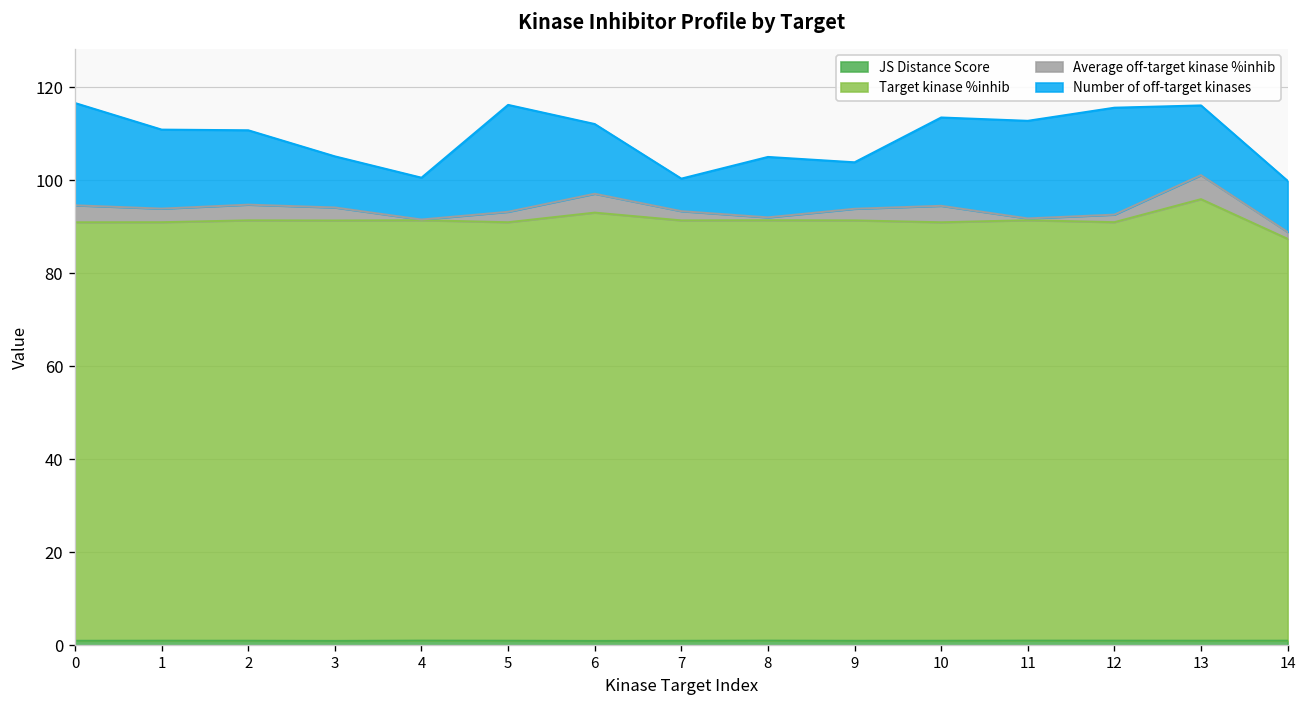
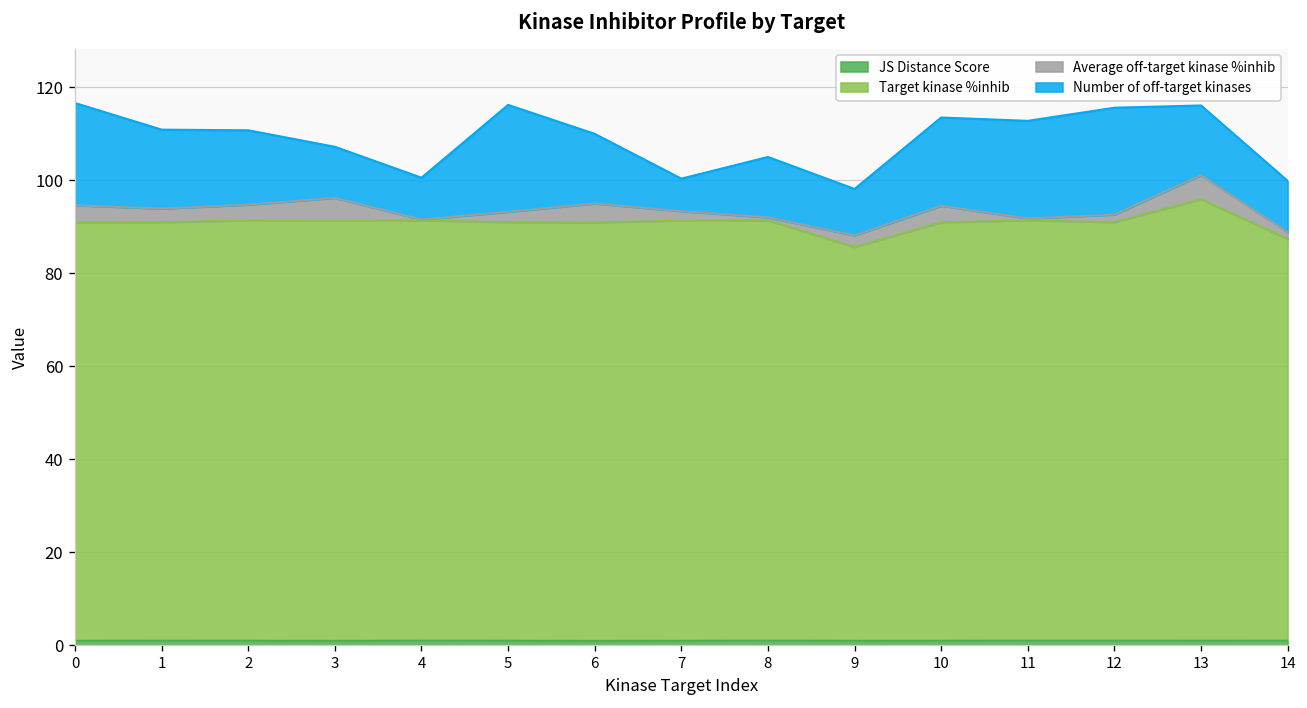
  {
    "JS Distance Score": {
      "0": 1,
      "1": 1,
      "2": 1,
      "3": 1,
      "4": 1,
      "5": 1,
      "6": 1,
      "7": 1,
      "8": 1,
      "9": 1,
      "10": 1,
      "11": 1,
      "12": 1,
      "13": 1,
      "14": 1
    },
    "Target kinase %inhib": {
      "0": 90,
      "1": 90,
      "2": 90,
      "3": 90,
      "5": 90,
-     "6": 92,
+     "6": 90,
      "7": 90,
-     "9": 90,
+     "9": 85,
      "10": 90,
      "12": 90,
      "13": 95,
      "14": 86
    },
    "Average off-target kinase %inhib": {
      "0": 4,
      "1": 3,
      "2": 3,
-     "3": 3,
+     "3": 5,
      "5": 2,
      "6": 4,
      "7": 2,
      "9": 3,
      "10": 4,
      "12": 2,
      "13": 5,
      "14": 1
    },
    "Number of off-target kinases": {
      "0": 22,
      "1": 17,
      "2": 16,
      "3": 11,
      "4": 9,
      "5": 23,
      "6": 15,
      "7": 7,
      "8": 13,
      "9": 10,
      "10": 19,
      "11": 21,
      "12": 23,
      "13": 15,
      "14": 11
    }
  }
